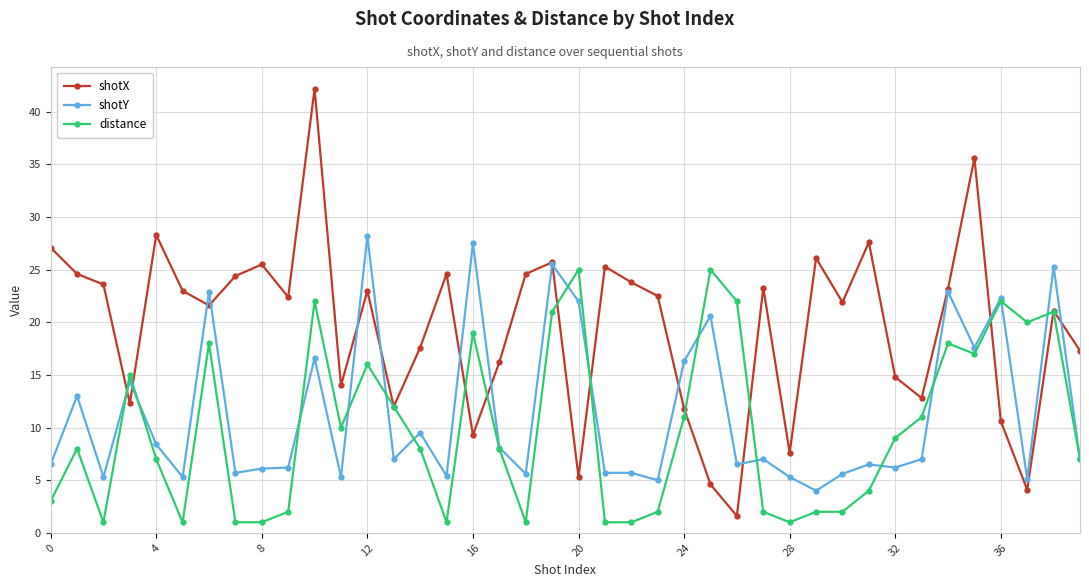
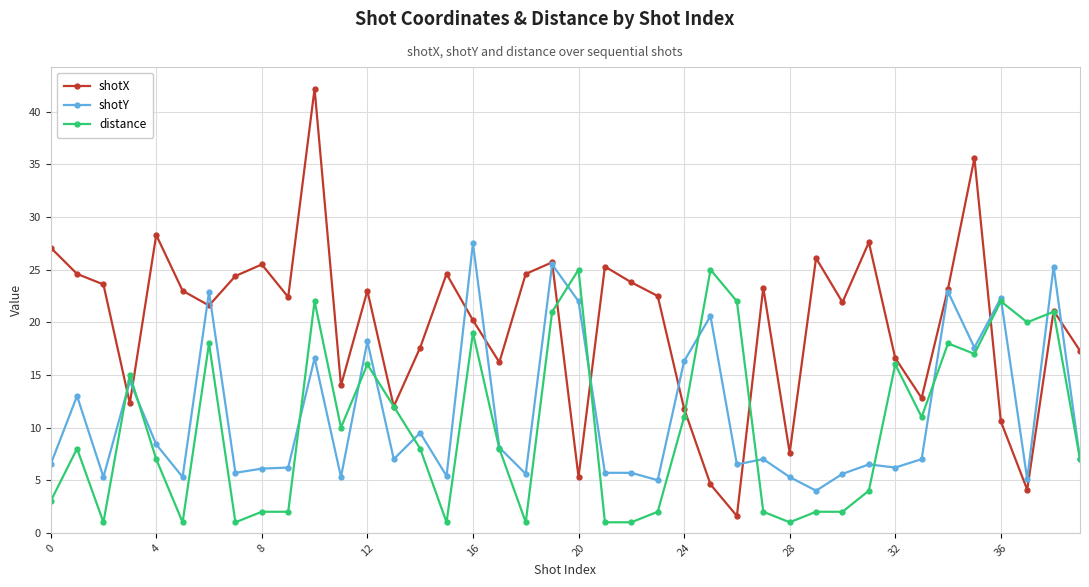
  {
    "shotX": {
      "0": 27.1,
      "4": 28.3,
      "8": 25.5,
      "12": 23.0,
-     "16": 9.3,
+     "16": 20.2,
      "20": 5.3,
      "24": 11.8,
      "28": 7.6,
-     "32": 14.8,
+     "32": 16.6,
      "36": 10.6
    },
    "shotY": {
      "0": 6.5,
      "4": 8.4,
      "8": 6.1,
-     "12": 28.2,
+     "12": 18.2,
      "16": 27.5,
      "20": 22.0,
      "24": 16.3,
      "28": 5.3,
      "32": 6.2,
      "36": 22.3
    },
    "distance": {
      "0": 3,
      "4": 7,
-     "8": 1,
+     "8": 2,
      "12": 16,
      "16": 19,
      "20": 25,
      "24": 11,
      "28": 1,
-     "32": 9,
+     "32": 16,
      "36": 22
    }
  }
